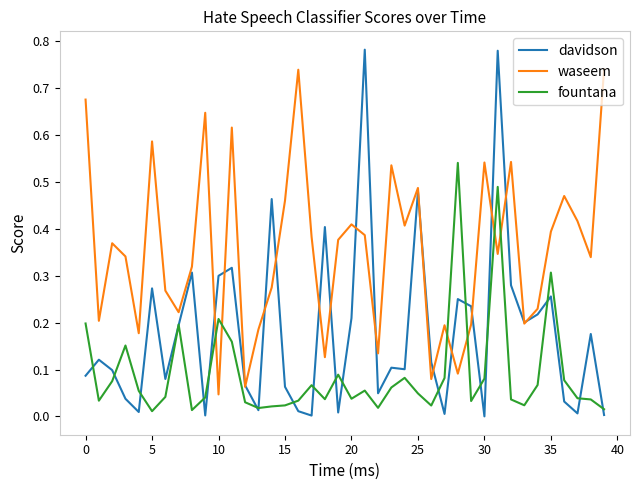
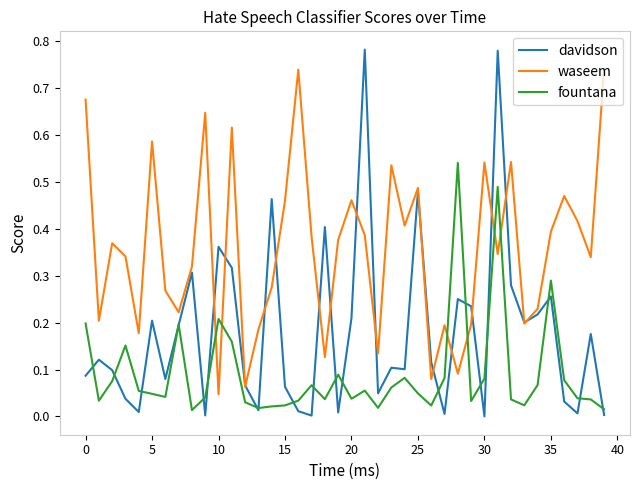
  {
    "davidson": {
      "0": 0.09,
-     "5": 0.27,
-     "10": 0.30,
+     "5": 0.20,
+     "10": 0.36,
      "15": 0.06,
      "20": 0.21,
      "25": 0.48,
      "30": 0.00,
      "35": 0.26
    },
    "waseem": {
      "0": 0.67,
      "5": 0.59,
      "10": 0.05,
      "15": 0.46,
-     "20": 0.41,
+     "20": 0.46,
      "25": 0.49,
      "30": 0.54,
      "35": 0.39
    },
    "fountana": {
      "0": 0.20,
-     "5": 0.01,
+     "5": 0.05,
      "10": 0.21,
      "15": 0.02,
      "20": 0.04,
      "25": 0.05,
      "30": 0.08,
-     "35": 0.31
+     "35": 0.29
    }
  }
